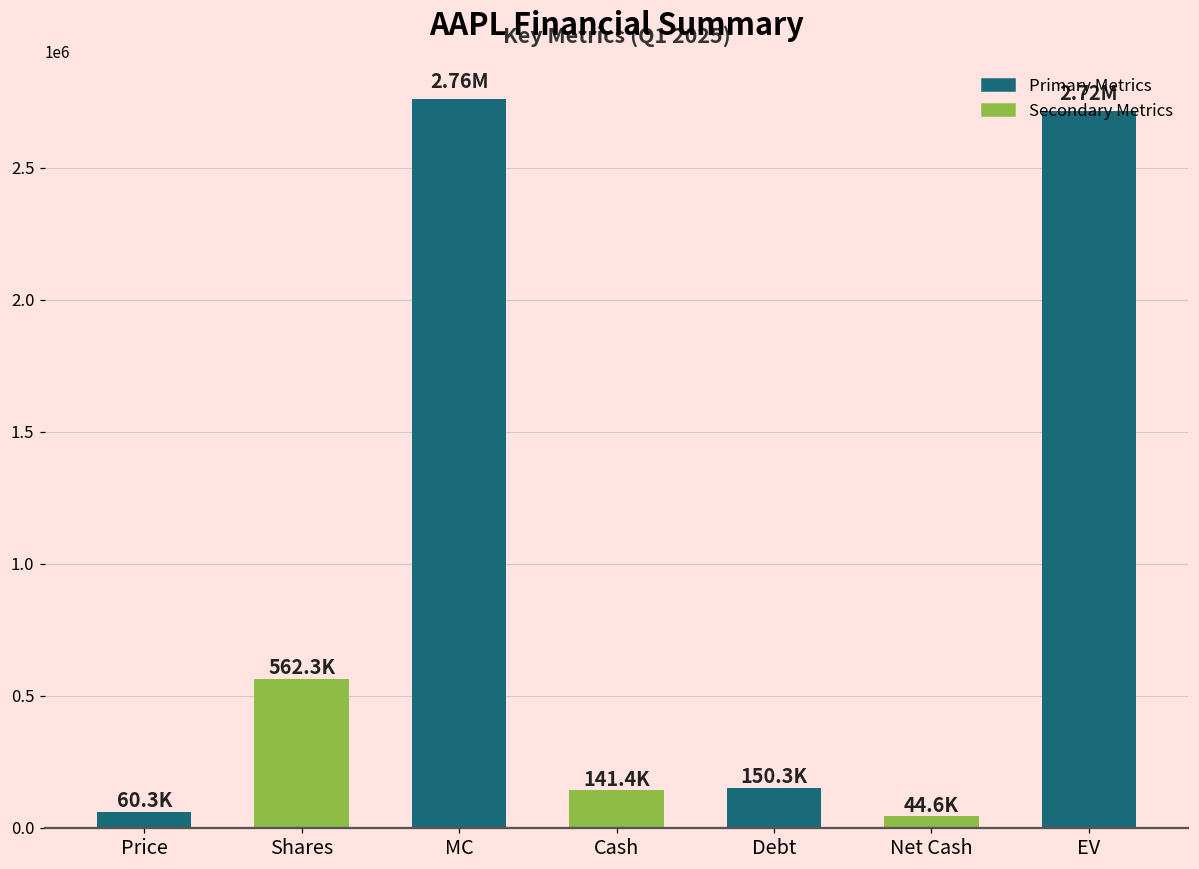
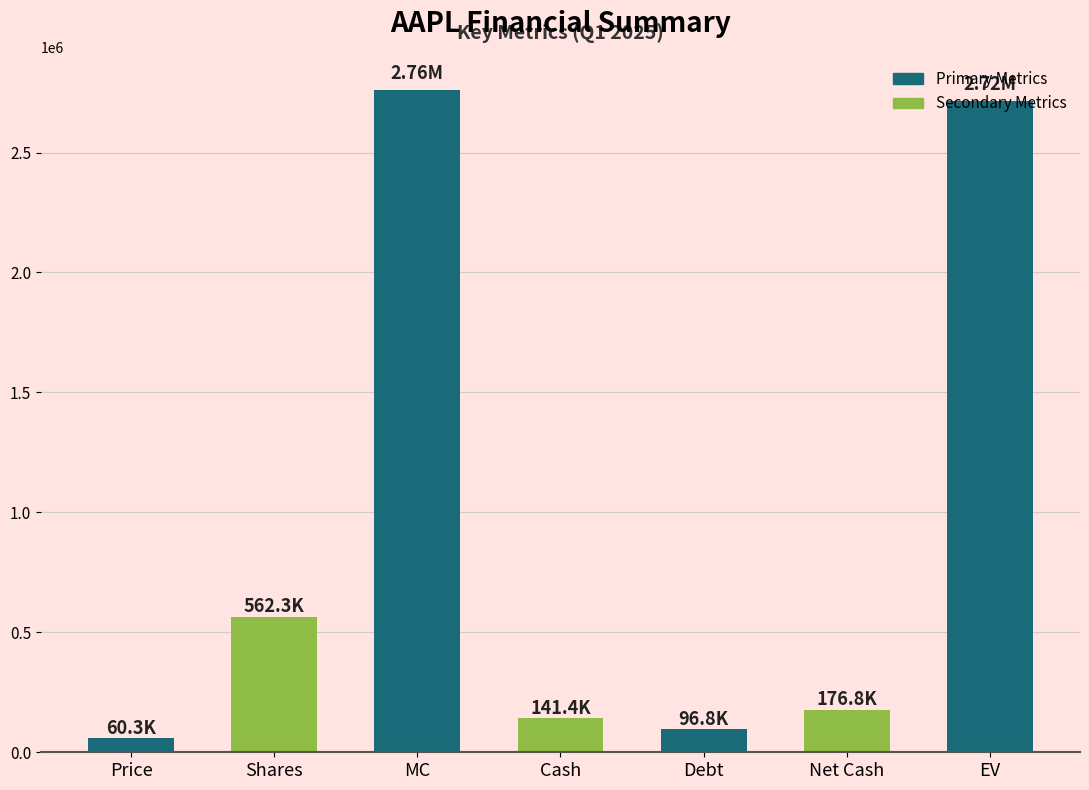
  {
    "Price": "60.3K",
    "Shares": "562.3K",
    "MC": "2.76M",
    "Cash": "141.4K",
-   "Debt": "150.3K",
-   "Net Cash": "44.6K",
+   "Debt": "96.8K",
+   "Net Cash": "176.8K",
    "EV": "2.72M"
  }
